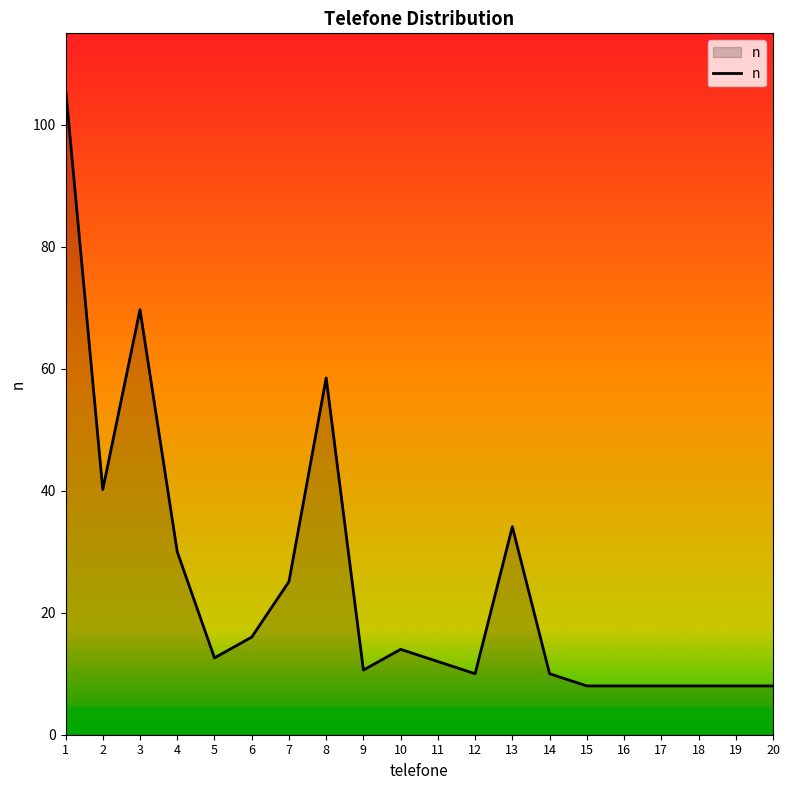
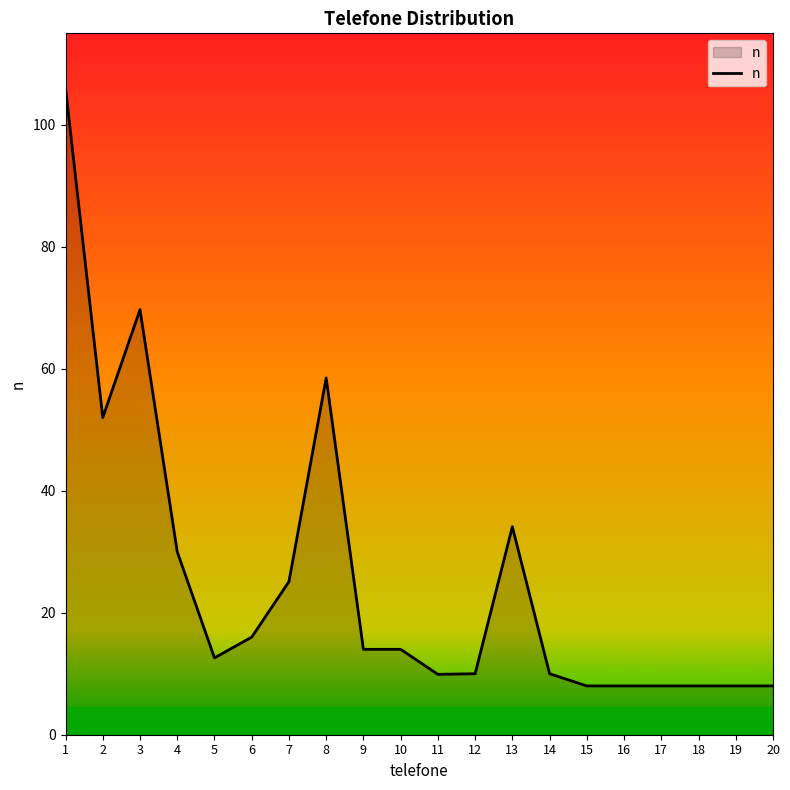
  {
    "1": 106,
-   "2": 40,
+   "2": 52,
    "3": 70,
    "4": 30,
    "5": 13,
    "6": 16,
    "7": 25,
    "8": 59,
-   "9": 11,
+   "9": 14,
    "10": 14,
-   "11": 12,
+   "11": 10,
    "12": 10,
    "13": 34,
    "14": 10,
    "15": 8,
    "16": 8,
    "17": 8,
    "18": 8,
    "19": 8,
    "20": 8
  }
